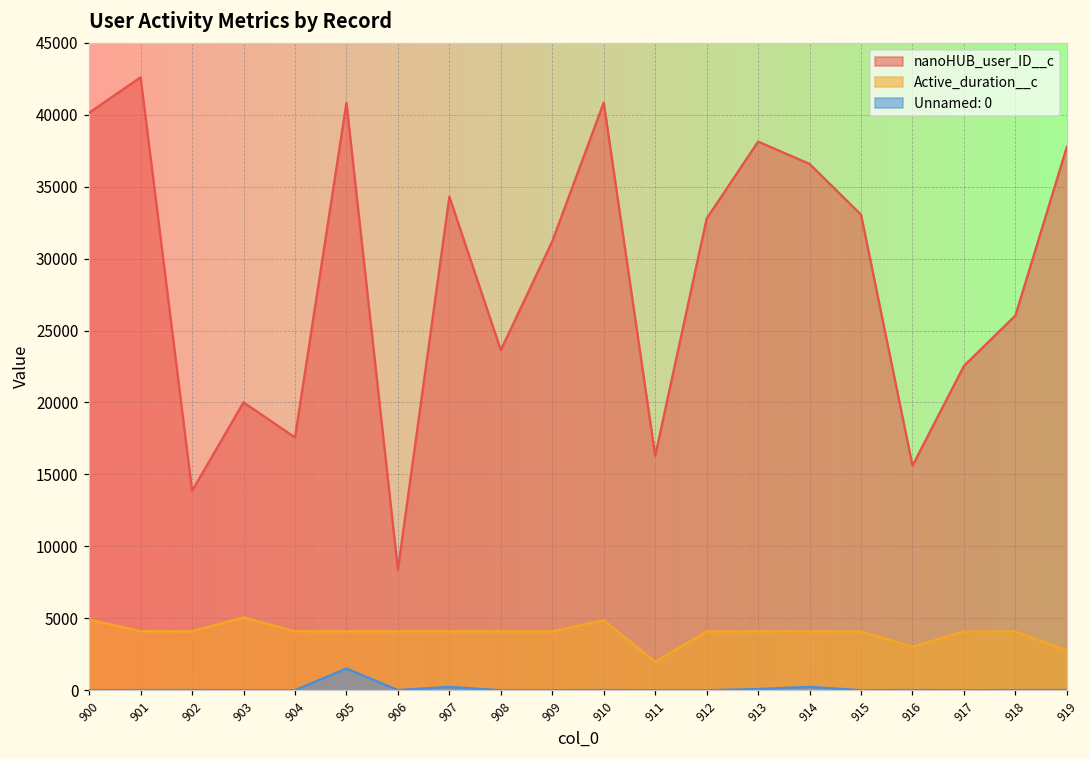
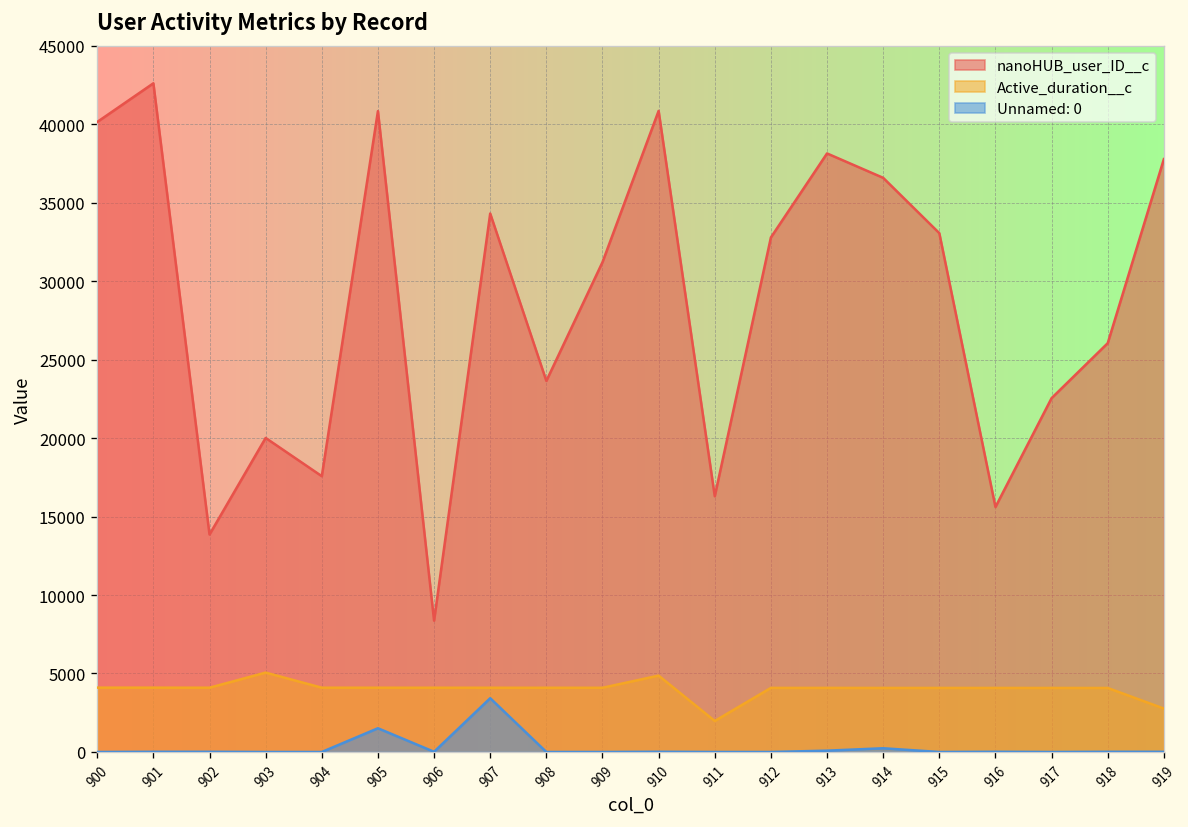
  {
    "nanoHUB_user_ID__c": {
      "900": 40100,
      "901": 42600,
      "902": 13900,
      "903": 20000,
      "904": 17600,
      "905": 40800,
      "906": 8400,
      "907": 34300,
      "908": 23600,
      "909": 31200,
      "910": 40800,
      "911": 16300,
      "912": 32800,
      "913": 38100,
      "914": 36600,
      "915": 33100,
      "916": 15600,
      "917": 22500,
      "918": 26000,
      "919": 37800
    },
    "Active_duration__c": {
-     "900": 4900,
+     "900": 4100,
      "901": 4100,
      "902": 4100,
      "903": 5100,
      "904": 4100,
      "905": 4100,
      "906": 4100,
      "907": 4100,
      "908": 4100,
      "909": 4100,
      "910": 4900,
      "911": 2000,
      "912": 4100,
      "913": 4100,
      "914": 4100,
      "915": 4100,
-     "916": 3000,
+     "916": 4100,
      "917": 4100,
      "918": 4100,
      "919": 2800
    },
    "Unnamed: 0": {
      "900": 0,
      "901": 0,
      "902": 0,
      "903": 0,
      "904": 0,
      "905": 1500,
      "906": 0,
-     "907": 200,
+     "907": 3400,
      "908": 0,
      "909": 0,
      "910": 0,
      "911": 0,
      "912": 0,
      "913": 100,
      "914": 200,
      "915": 0,
      "916": 0,
      "917": 0,
      "918": 0,
      "919": 0
    }
  }
